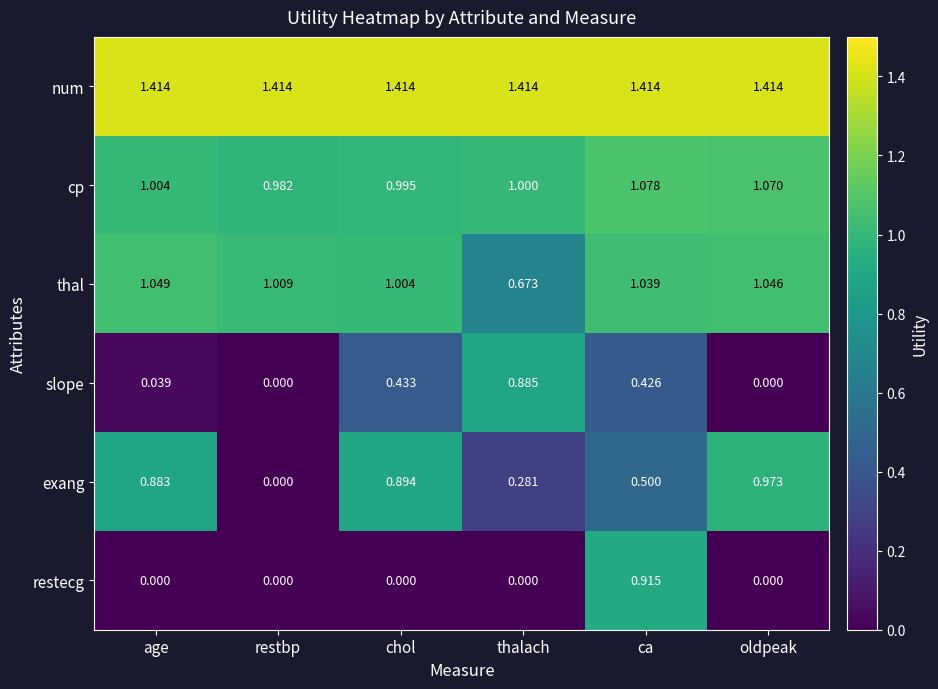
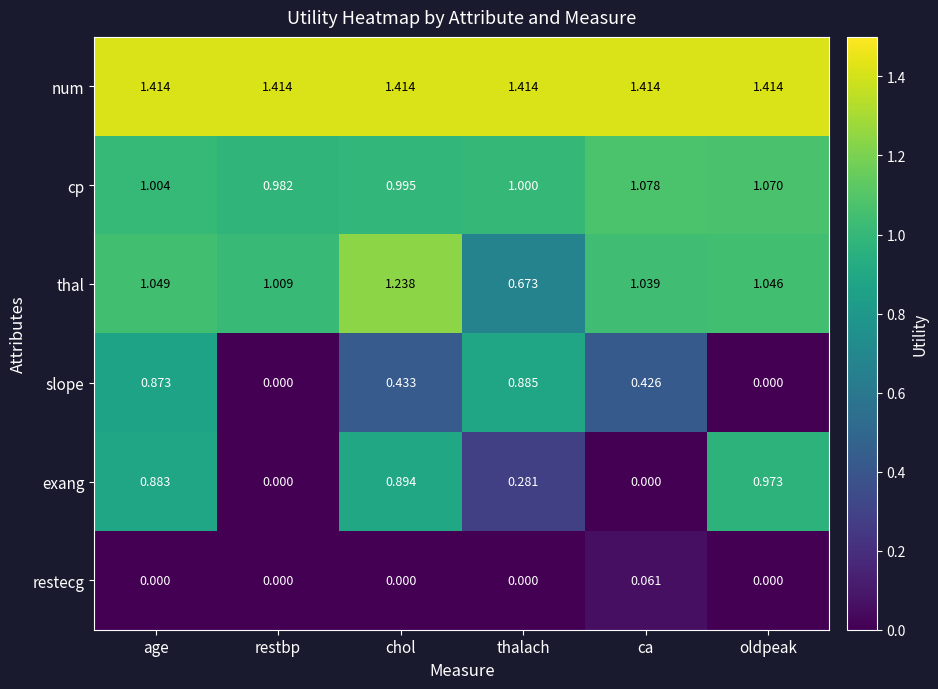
  {
    "num": {
      "age": 1.414,
      "restbp": 1.414,
      "chol": 1.414,
      "thalach": 1.414,
      "ca": 1.414,
      "oldpeak": 1.414
    },
    "cp": {
      "age": 1.004,
      "restbp": 0.982,
      "chol": 0.995,
      "thalach": 1.000,
      "ca": 1.078,
      "oldpeak": 1.070
    },
    "thal": {
      "age": 1.049,
      "restbp": 1.009,
-     "chol": 1.004,
+     "chol": 1.238,
      "thalach": 0.673,
      "ca": 1.039,
      "oldpeak": 1.046
    },
    "slope": {
-     "age": 0.039,
+     "age": 0.873,
      "restbp": 0.000,
      "chol": 0.433,
      "thalach": 0.885,
      "ca": 0.426,
      "oldpeak": 0.000
    },
    "exang": {
      "age": 0.883,
      "restbp": 0.000,
      "chol": 0.894,
      "thalach": 0.281,
-     "ca": 0.500,
+     "ca": 0.000,
      "oldpeak": 0.973
    },
    "restecg": {
      "age": 0.000,
      "restbp": 0.000,
      "chol": 0.000,
      "thalach": 0.000,
-     "ca": 0.915,
+     "ca": 0.061,
      "oldpeak": 0.000
    }
  }
